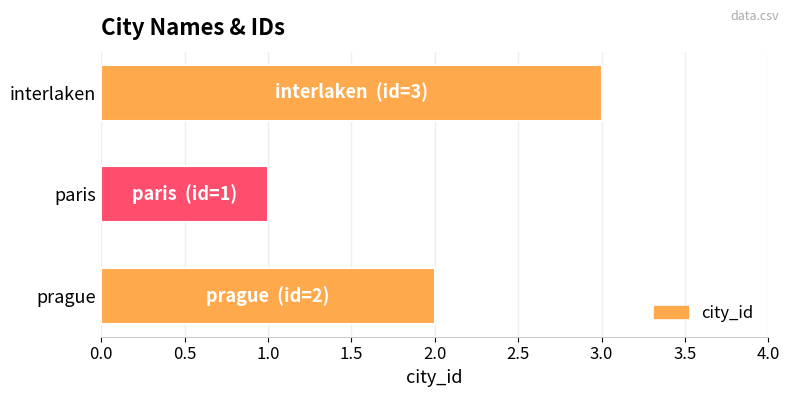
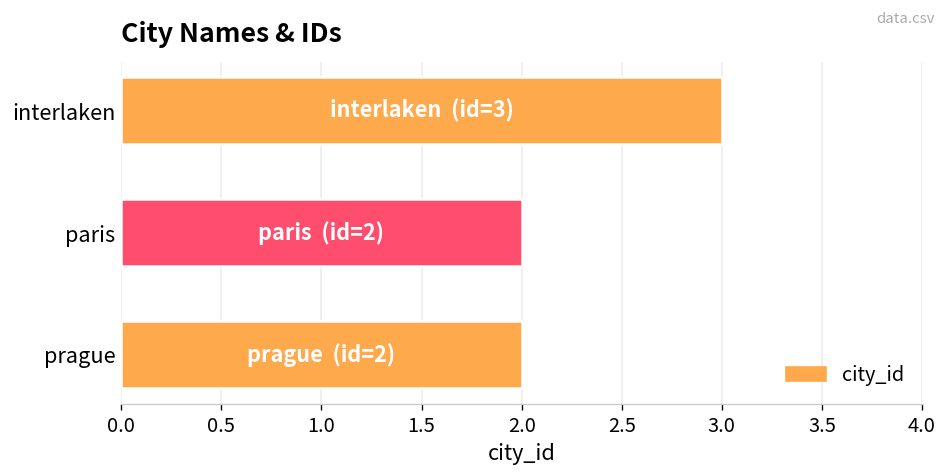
  {
    "interlaken": 3,
-   "paris": 1,
+   "paris": 2,
    "prague": 2
  }
